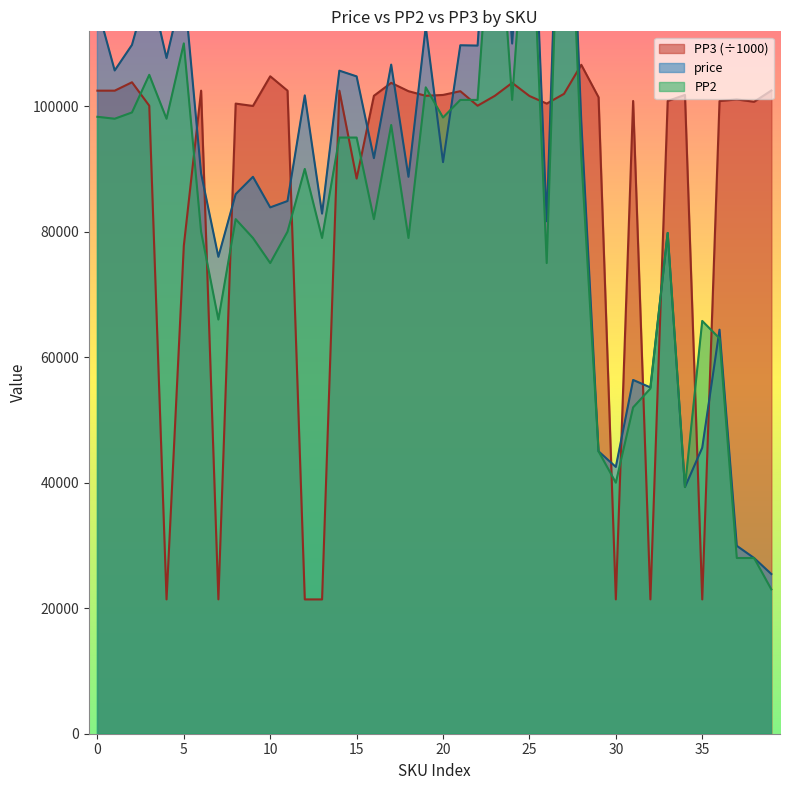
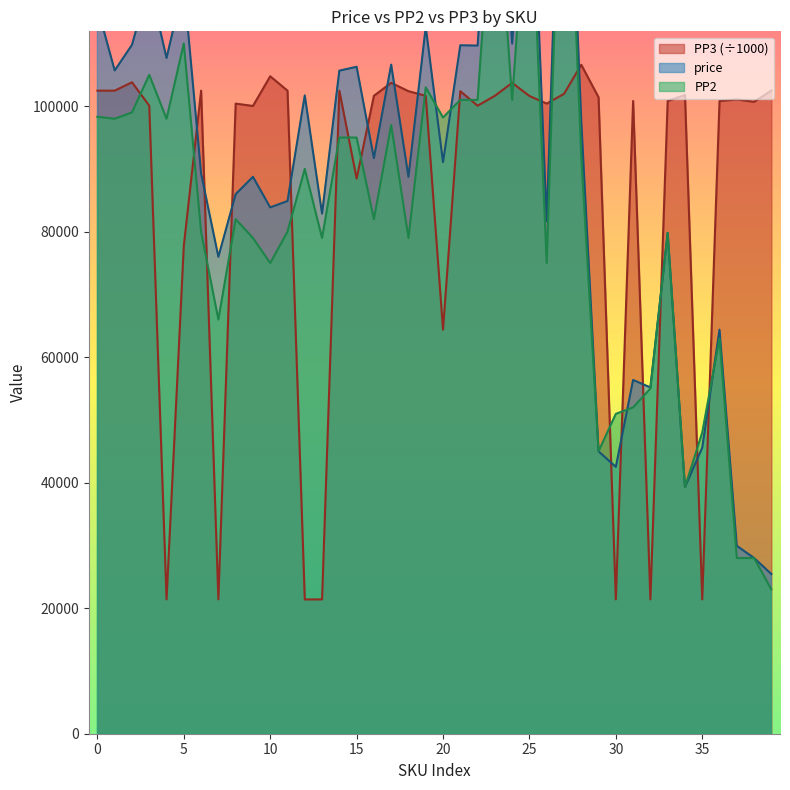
  {
    "PP3 (÷1000)": {
      "0": 102000,
      "5": 78000,
      "10": 105000,
      "15": 88000,
-     "20": 102000,
+     "20": 64000,
      "25": 102000,
      "30": 21000,
      "35": 21000
    },
    "price": {
      "10": 84000,
-     "15": 105000,
+     "15": 106000,
      "20": 91000,
      "30": 43000,
      "35": 46000
    },
    "PP2": {
      "0": 98000,
      "5": 110000,
      "10": 75000,
      "15": 95000,
      "20": 98000,
-     "30": 40000,
-     "35": 66000
+     "30": 51000,
+     "35": 48000
    }
  }
